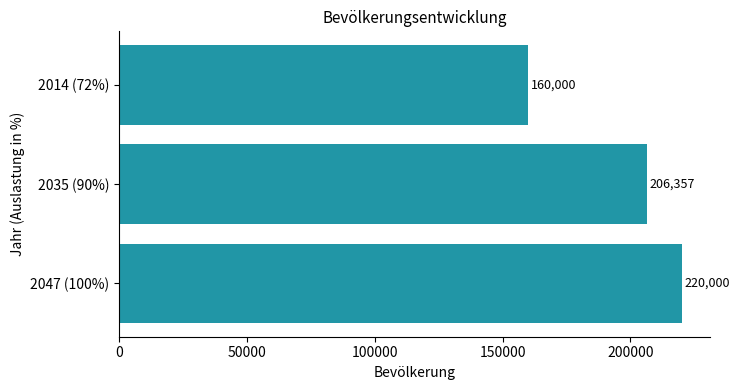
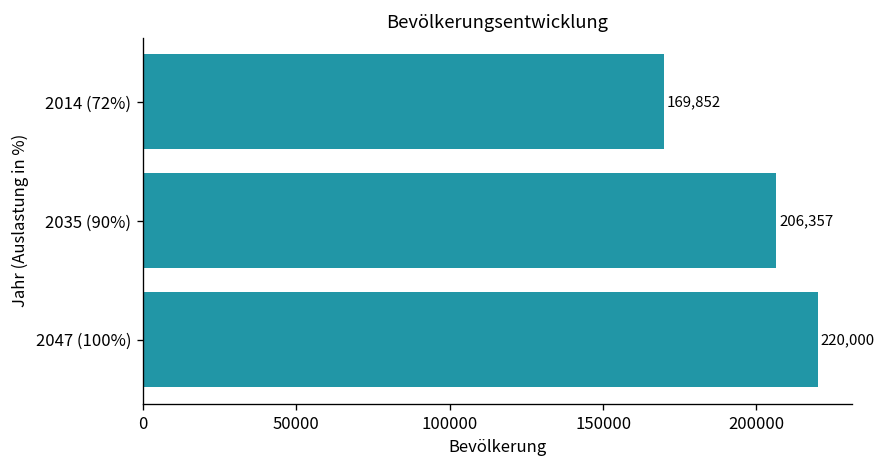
  {
-   "2014 (72%)": "160,000",
+   "2014 (72%)": "169,852",
    "2035 (90%)": "206,357",
    "2047 (100%)": "220,000"
  }
